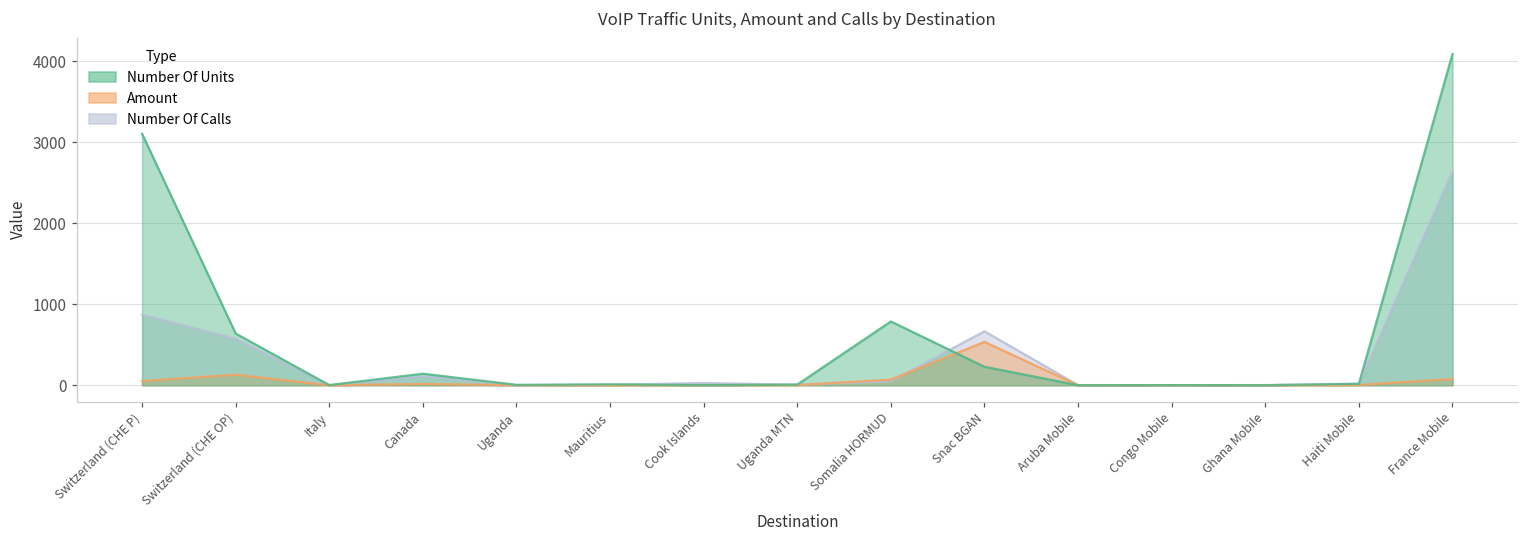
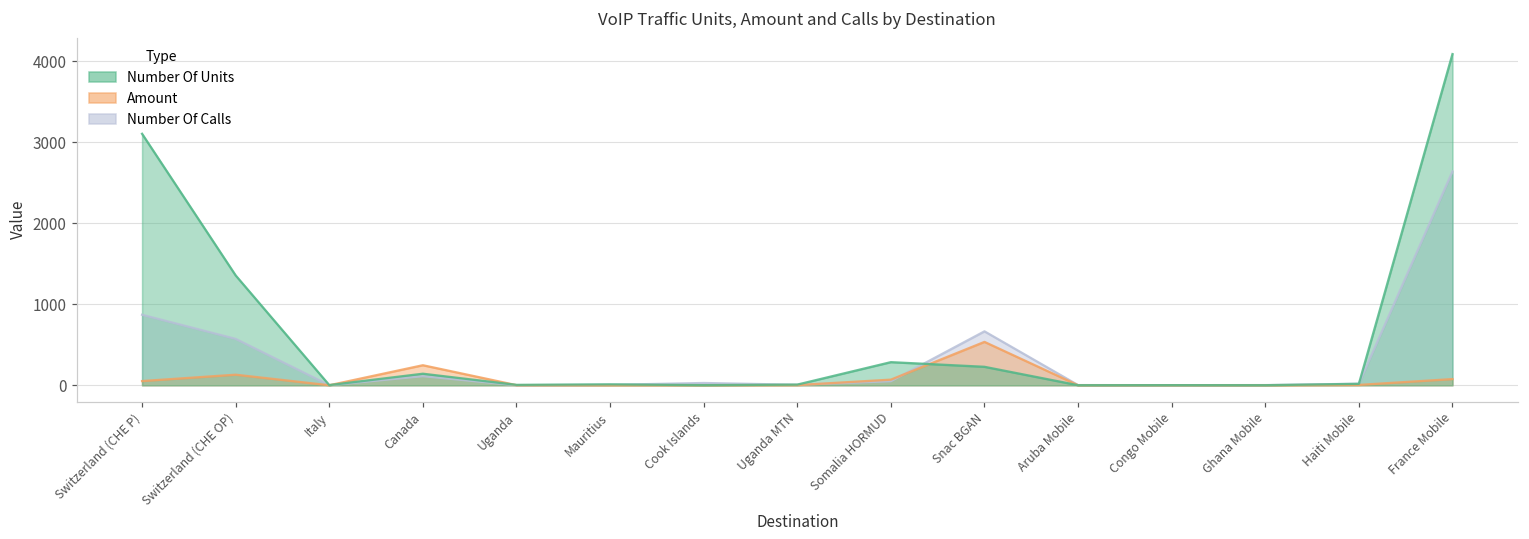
  {
    "Number Of Calls": {
      "Switzerland (CHE P)": 900,
      "Switzerland (CHE OP)": 600,
      "Snac BGAN": 700,
      "France Mobile": 2600
    },
    "Amount": {
      "Switzerland (CHE P)": 100,
      "Switzerland (CHE OP)": 100,
-     "Canada": 0,
+     "Canada": 200,
      "Snac BGAN": 500,
      "France Mobile": 100
    },
    "Number Of Units": {
      "Switzerland (CHE P)": 3100,
-     "Switzerland (CHE OP)": 600,
-     "Somalia HORMUD": 800,
+     "Switzerland (CHE OP)": 1400,
+     "Somalia HORMUD": 300,
      "Snac BGAN": 200,
      "France Mobile": 4100
    }
  }
